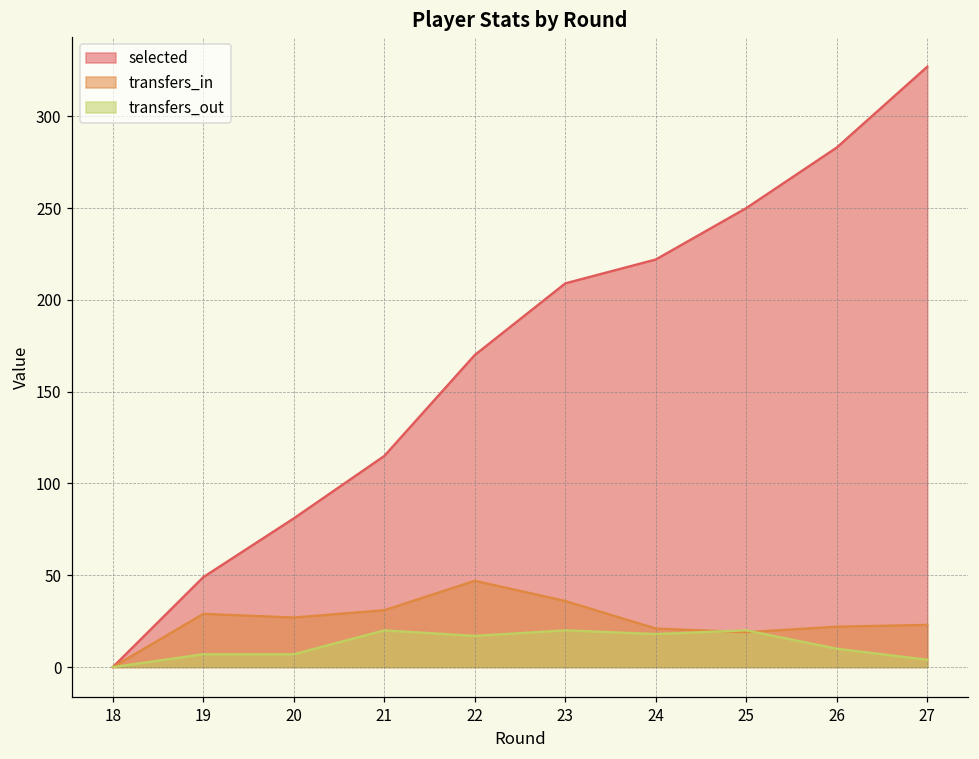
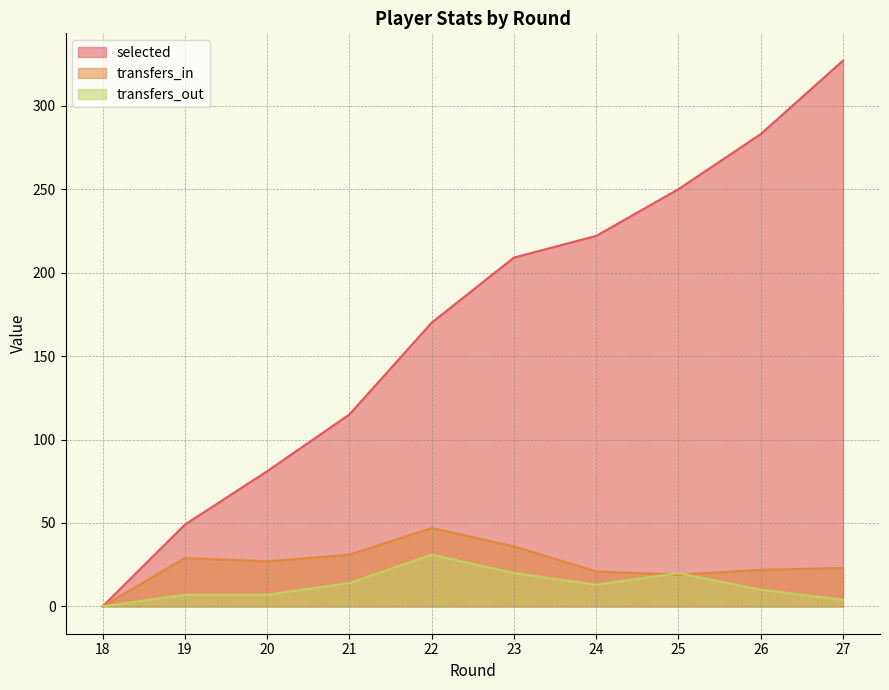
  {
    "transfers_out": {
      "19": 7,
      "20": 7,
-     "21": 20,
-     "22": 17,
+     "21": 14,
+     "22": 31,
      "23": 20,
-     "24": 18,
+     "24": 13,
      "26": 10,
      "27": 4
    }
  }
